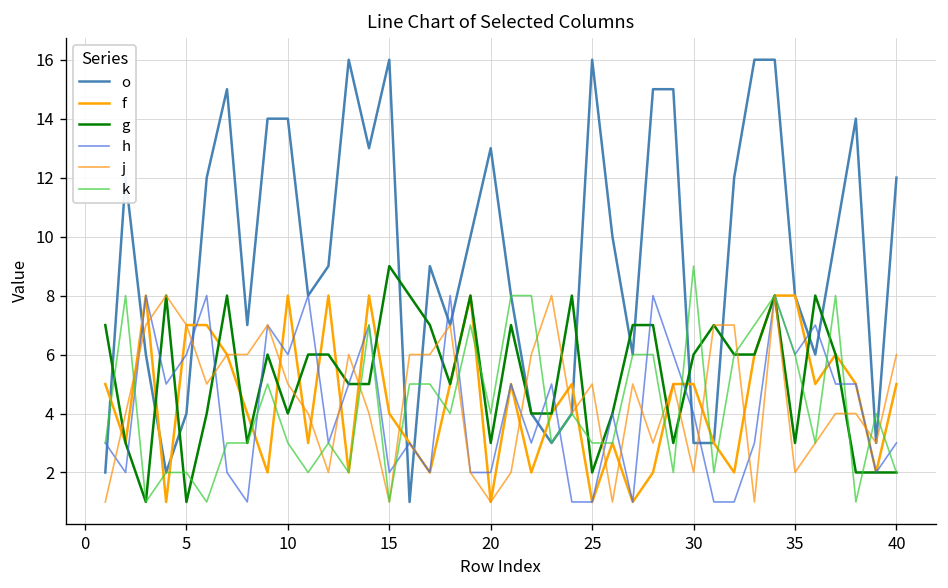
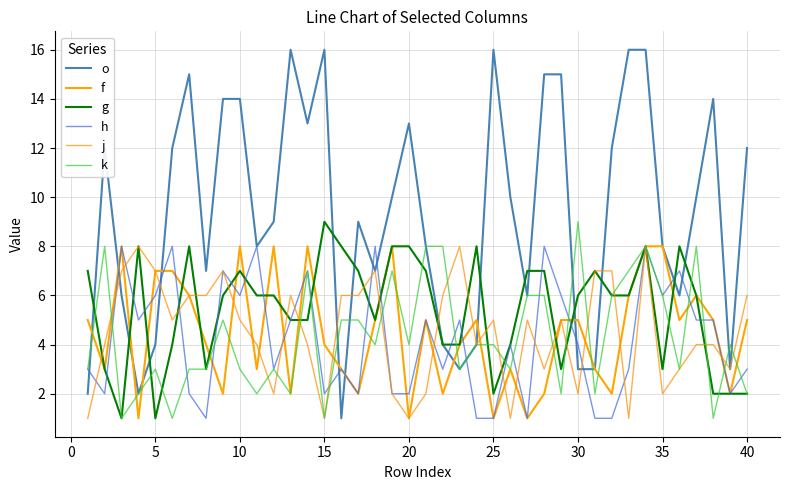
  {
    "g": {
      "5": 1,
-     "10": 4,
+     "10": 7,
      "15": 9,
-     "20": 3,
+     "20": 8,
      "25": 2,
      "30": 6,
      "35": 3
    },
    "k": {
-     "5": 2,
+     "5": 3,
      "10": 3,
      "20": 4,
-     "25": 3,
+     "25": 4,
      "30": 9
    }
  }
